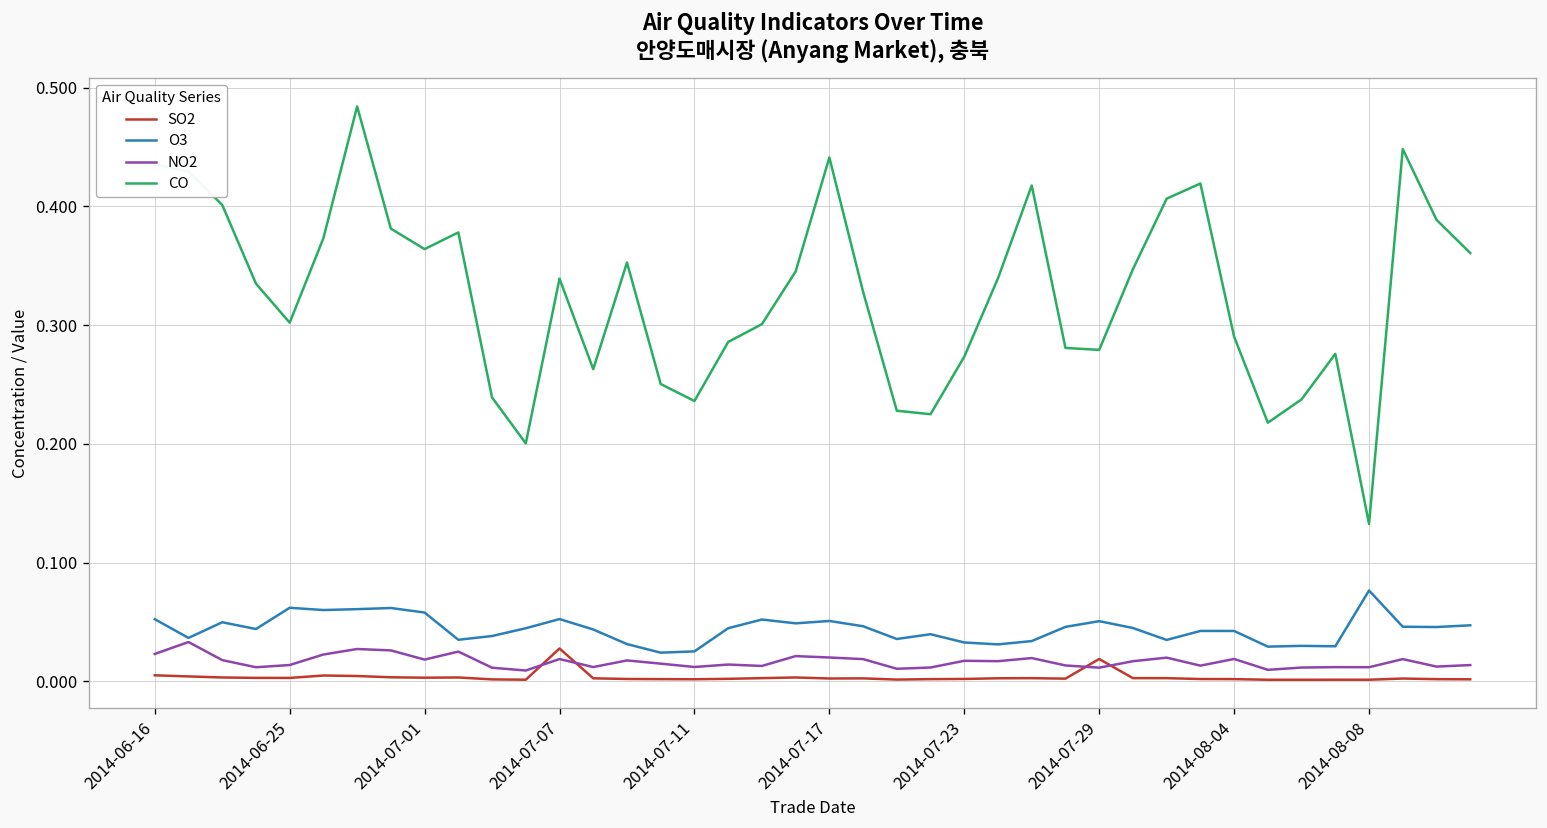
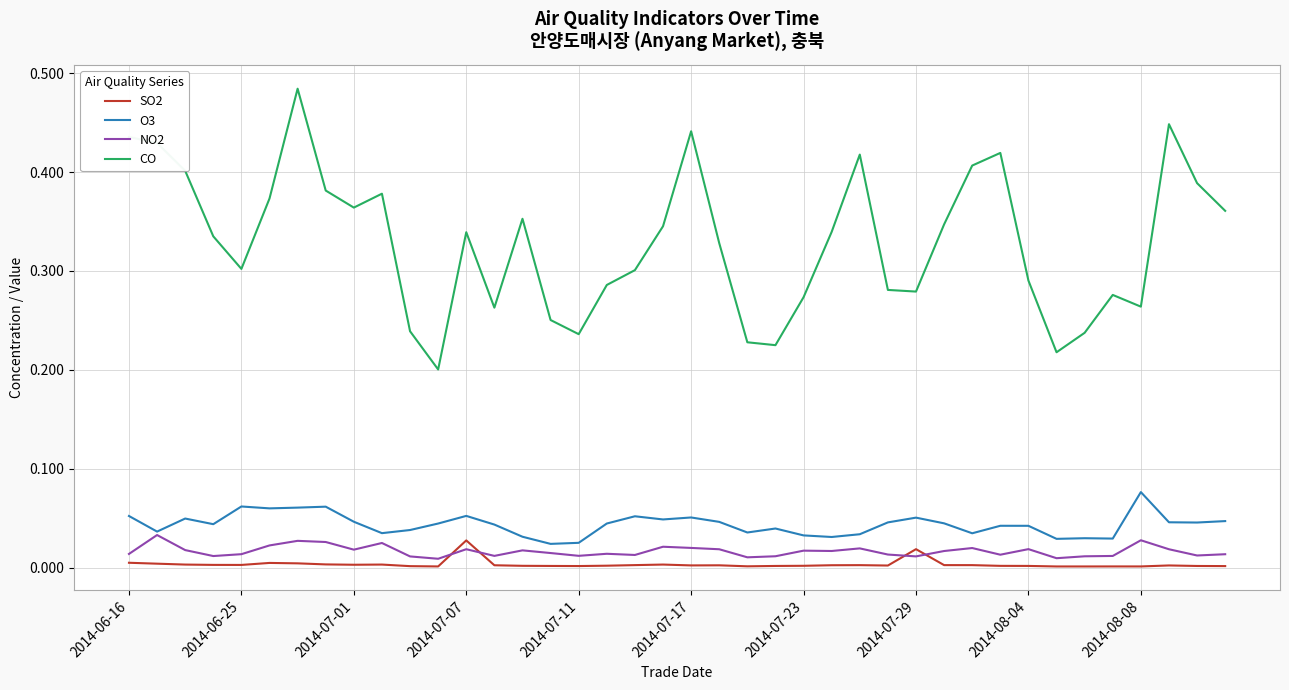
  {
    "SO2": {
      "2014-06-16": 0.01,
      "2014-06-25": 0.00,
      "2014-07-01": 0.00,
      "2014-07-07": 0.03,
      "2014-07-11": 0.00,
      "2014-07-17": 0.00,
      "2014-07-23": 0.00,
      "2014-07-29": 0.02,
      "2014-08-04": 0.00,
      "2014-08-08": 0.00
    },
    "O3": {
      "2014-06-16": 0.05,
      "2014-06-25": 0.06,
-     "2014-07-01": 0.06,
+     "2014-07-01": 0.05,
      "2014-07-07": 0.05,
      "2014-07-11": 0.03,
      "2014-07-17": 0.05,
      "2014-07-23": 0.03,
      "2014-07-29": 0.05,
      "2014-08-04": 0.04,
      "2014-08-08": 0.08
    },
    "NO2": {
-     "2014-06-16": 0.02,
+     "2014-06-16": 0.01,
      "2014-06-25": 0.01,
      "2014-07-01": 0.02,
      "2014-07-07": 0.02,
      "2014-07-11": 0.01,
      "2014-07-17": 0.02,
      "2014-07-23": 0.02,
      "2014-07-29": 0.01,
      "2014-08-04": 0.02,
-     "2014-08-08": 0.01
+     "2014-08-08": 0.03
    },
    "CO": {
      "2014-06-25": 0.30,
      "2014-07-01": 0.36,
      "2014-07-07": 0.34,
      "2014-07-11": 0.24,
      "2014-07-17": 0.44,
      "2014-07-23": 0.27,
      "2014-07-29": 0.28,
      "2014-08-04": 0.29,
-     "2014-08-08": 0.13
+     "2014-08-08": 0.26
    }
  }
